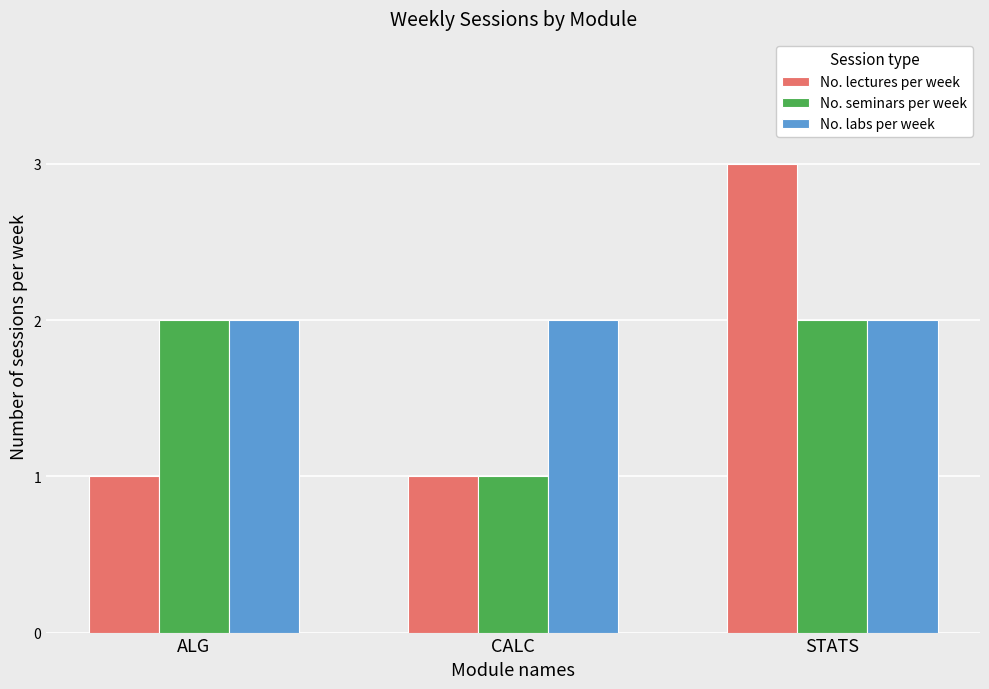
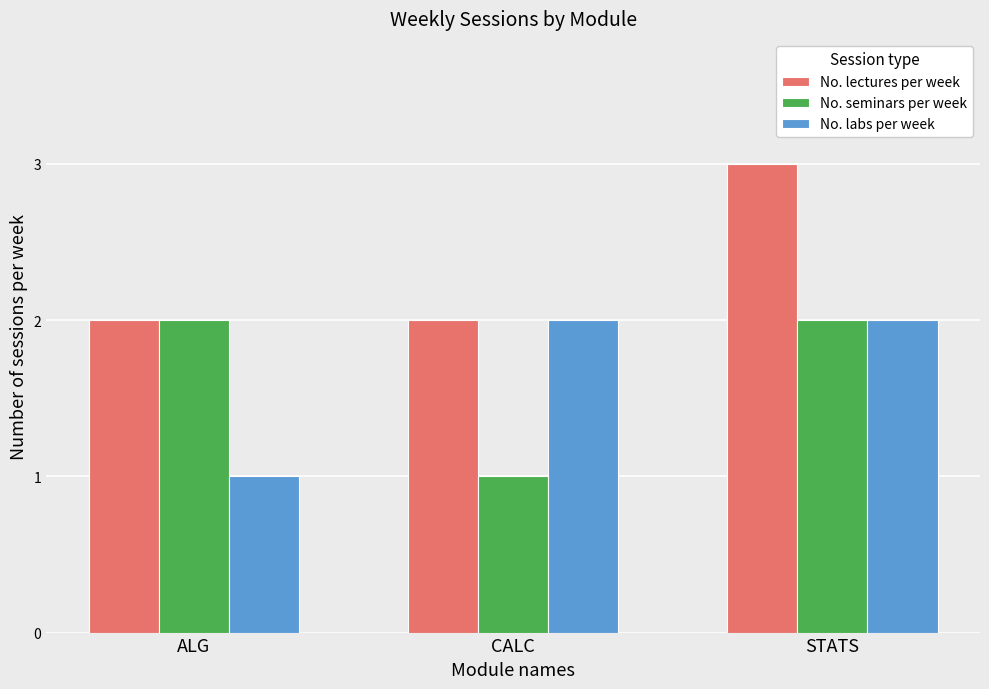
  {
    "No. lectures per week": {
-     "ALG": 1,
-     "CALC": 1,
+     "ALG": 2,
+     "CALC": 2,
      "STATS": 3
    },
    "No. seminars per week": {
      "ALG": 2,
      "CALC": 1,
      "STATS": 2
    },
    "No. labs per week": {
-     "ALG": 2,
+     "ALG": 1,
      "CALC": 2,
      "STATS": 2
    }
  }
